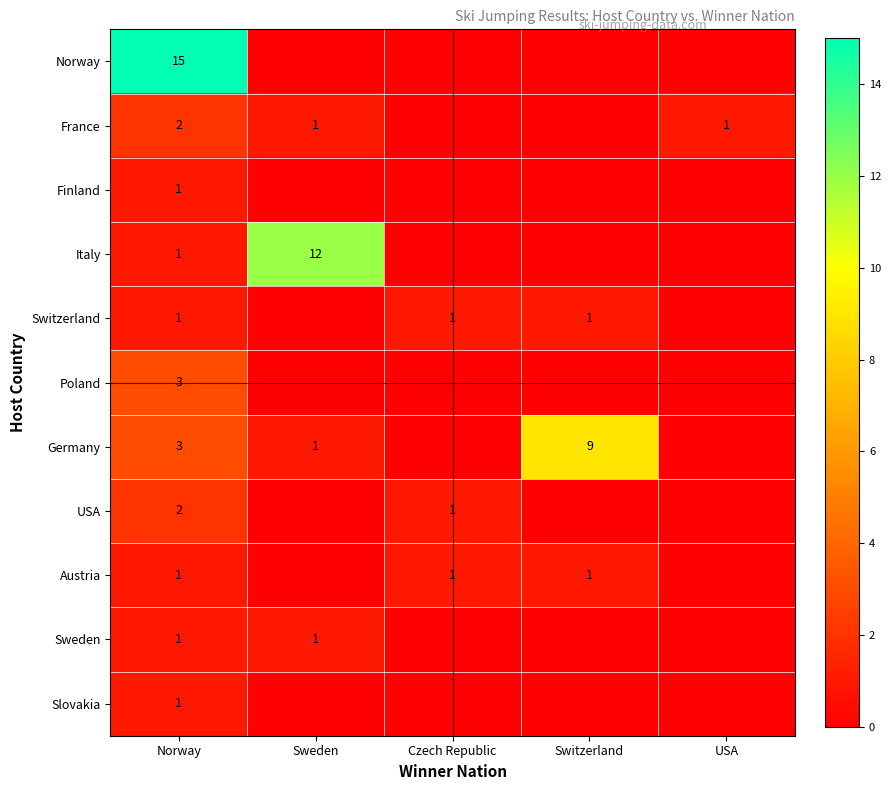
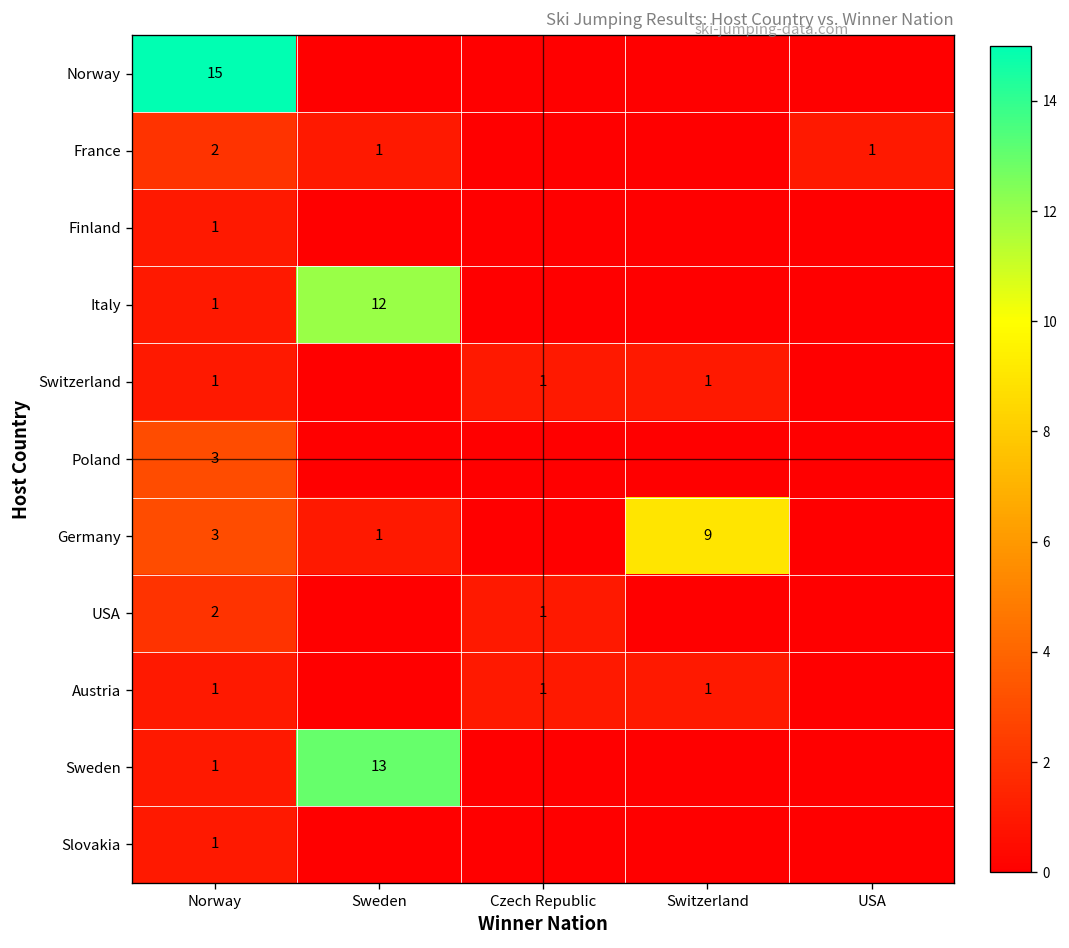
  {
    "Norway": {
      "Norway": 15
    },
    "France": {
      "Norway": 2,
      "Sweden": 1,
      "USA": 1
    },
    "Finland": {
      "Norway": 1
    },
    "Italy": {
      "Norway": 1,
      "Sweden": 12
    },
    "Switzerland": {
      "Norway": 1,
      "Czech Republic": 1,
      "Switzerland": 1
    },
    "Poland": {
      "Norway": 3
    },
    "Germany": {
      "Norway": 3,
      "Sweden": 1,
      "Switzerland": 9
    },
    "USA": {
      "Norway": 2,
      "Czech Republic": 1
    },
    "Austria": {
      "Norway": 1,
      "Czech Republic": 1,
      "Switzerland": 1
    },
    "Sweden": {
      "Norway": 1,
-     "Sweden": 1
+     "Sweden": 13
    },
    "Slovakia": {
      "Norway": 1
    }
  }
